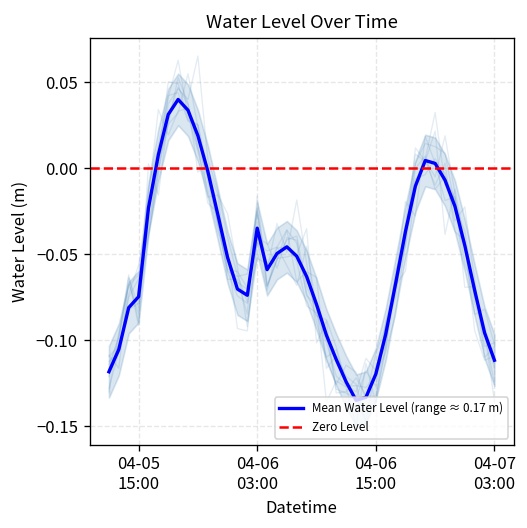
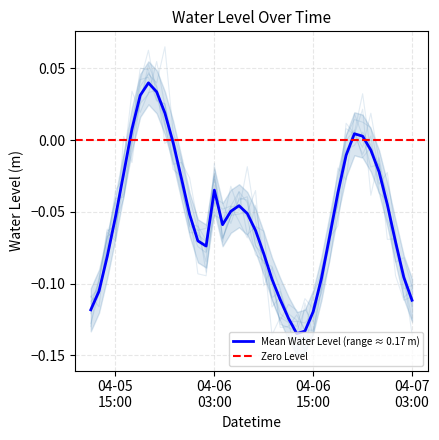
  {
    "Mean Water Level (range ≈ 0.17 m)": {
-     "04-05 15:00": -0.075,
+     "04-05 15:00": -0.053,
      "04-06 03:00": -0.035
    }
  }
